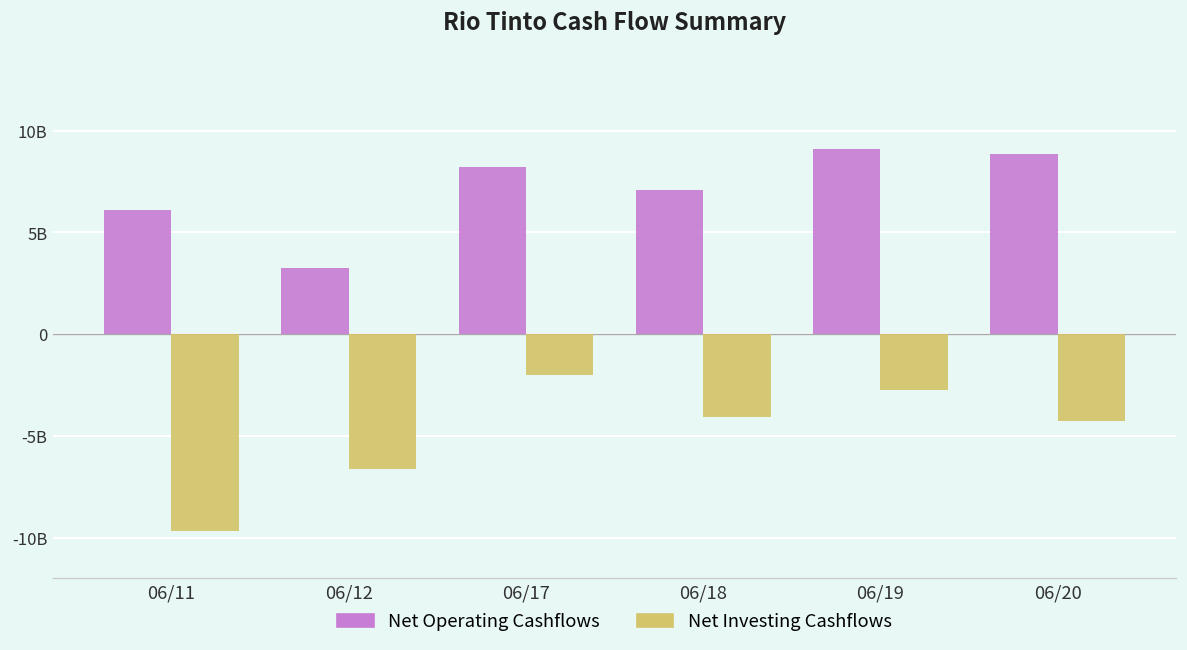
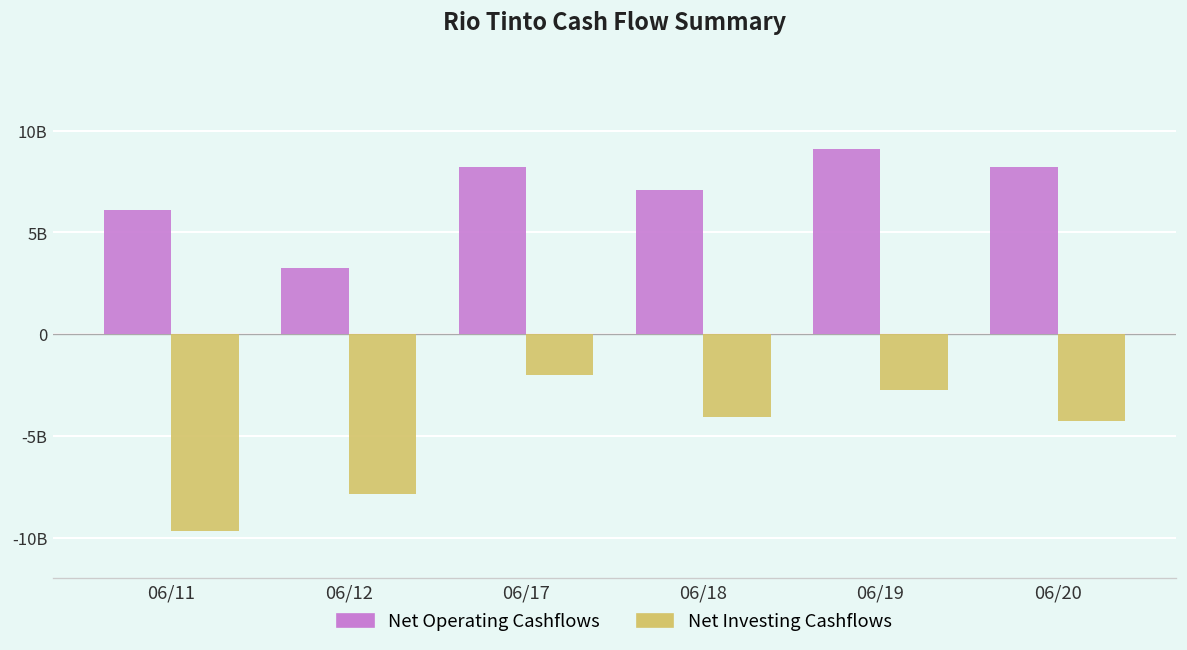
  {
    "Net Operating Cashflows": {
      "06/11": 6100000000,
      "06/12": 3300000000,
      "06/17": 8200000000,
      "06/18": 7100000000,
      "06/19": 9100000000,
-     "06/20": 8800000000
+     "06/20": 8200000000
    },
    "Net Investing Cashflows": {
      "06/11": -9700000000,
-     "06/12": -6600000000,
+     "06/12": -7900000000,
      "06/17": -2000000000,
      "06/18": -4100000000,
      "06/19": -2700000000,
      "06/20": -4300000000
    }
  }
